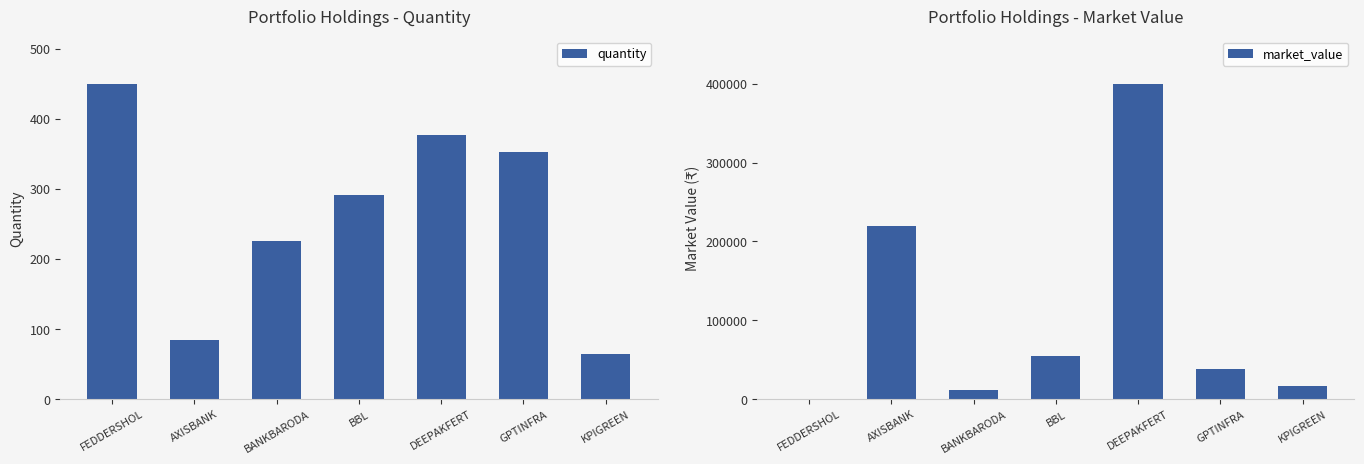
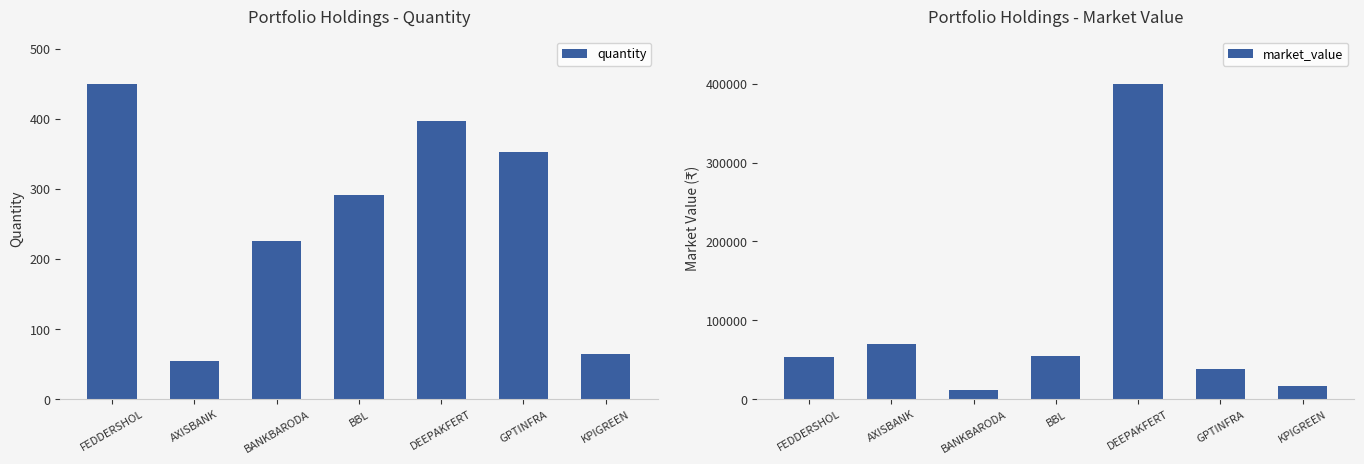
  {
    "Portfolio Holdings - Quantity": {
      "FEDDERSHOL": 450,
-     "AXISBANK": 90,
+     "AXISBANK": 60,
      "BANKBARODA": 230,
      "BBL": 290,
-     "DEEPAKFERT": 380,
+     "DEEPAKFERT": 400,
      "GPTINFRA": 350,
      "KPIGREEN": 70
    },
    "Portfolio Holdings - Market Value": {
-     "FEDDERSHOL": 0,
-     "AXISBANK": 220000,
+     "FEDDERSHOL": 50000,
+     "AXISBANK": 70000,
      "BANKBARODA": 10000,
      "BBL": 60000,
      "DEEPAKFERT": 400000,
      "GPTINFRA": 40000,
      "KPIGREEN": 20000
    }
  }
